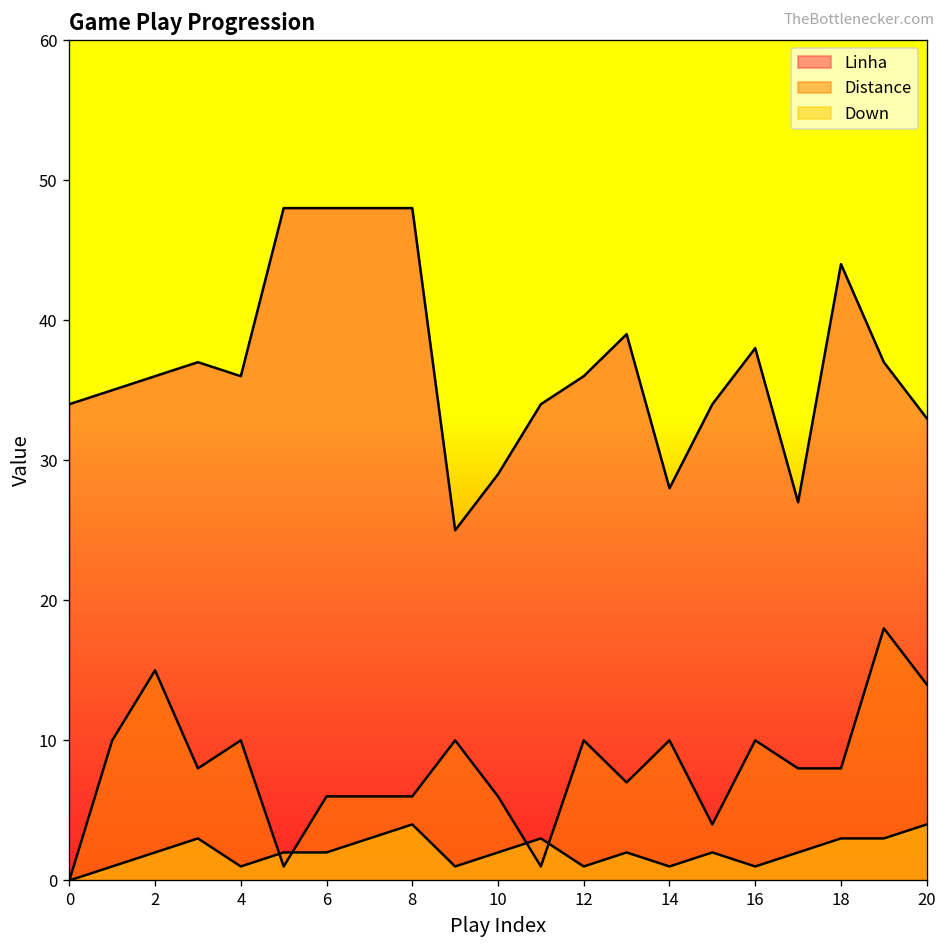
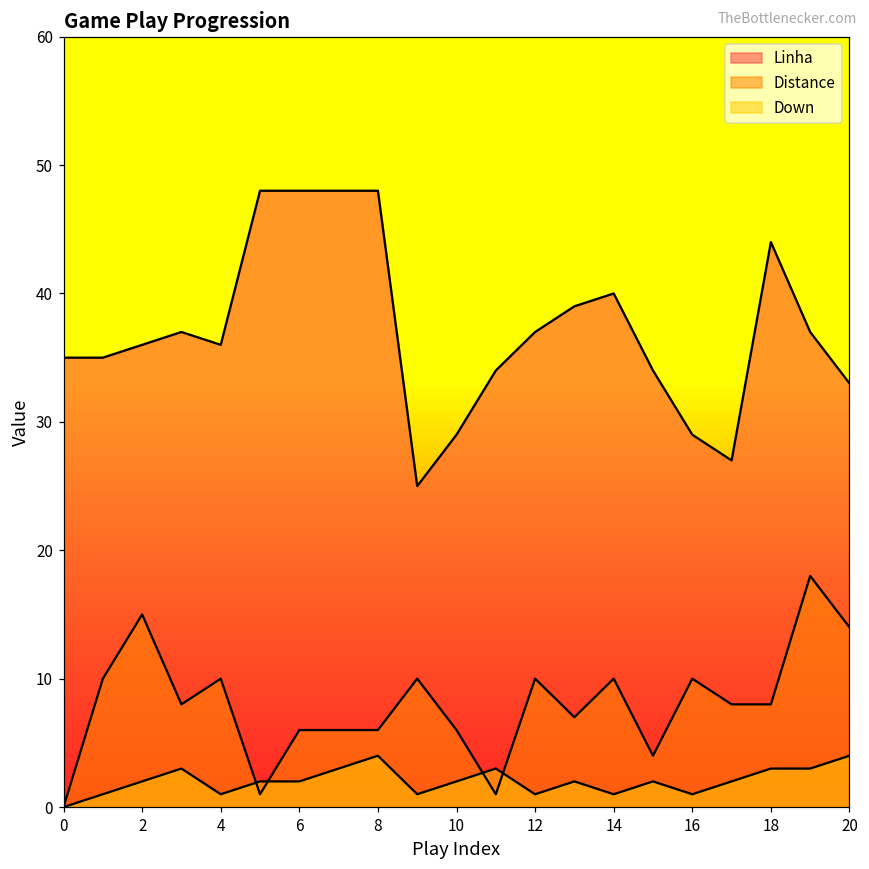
  {
    "Linha": {
-     "0": 34,
+     "0": 35,
      "2": 36,
      "4": 36,
      "6": 48,
      "8": 48,
      "10": 29,
-     "12": 36,
-     "14": 28,
-     "16": 38,
+     "12": 37,
+     "14": 40,
+     "16": 29,
      "18": 44,
      "20": 33
    }
  }
